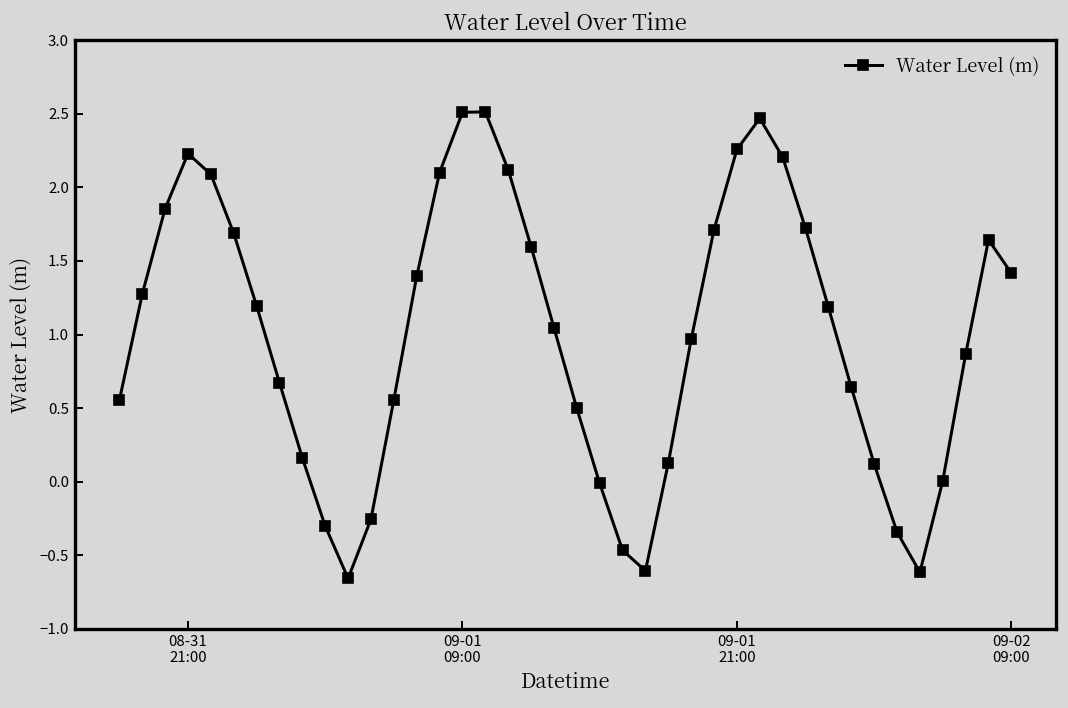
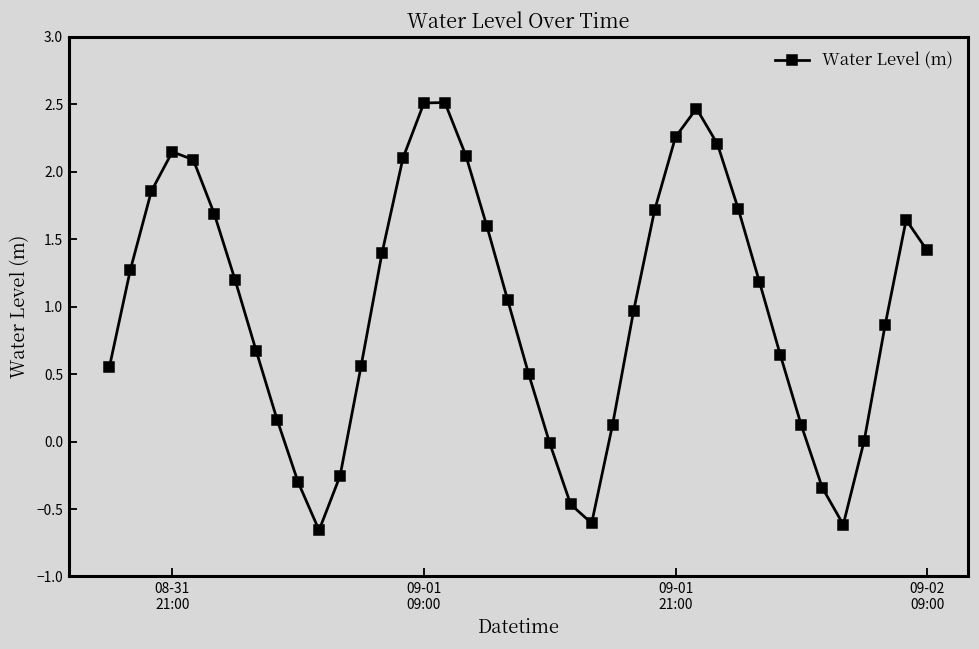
  {
-   "08-31 21:00": 2.23,
+   "08-31 21:00": 2.15,
    "09-01 09:00": 2.51,
    "09-01 21:00": 2.26,
    "09-02 09:00": 1.42
  }
